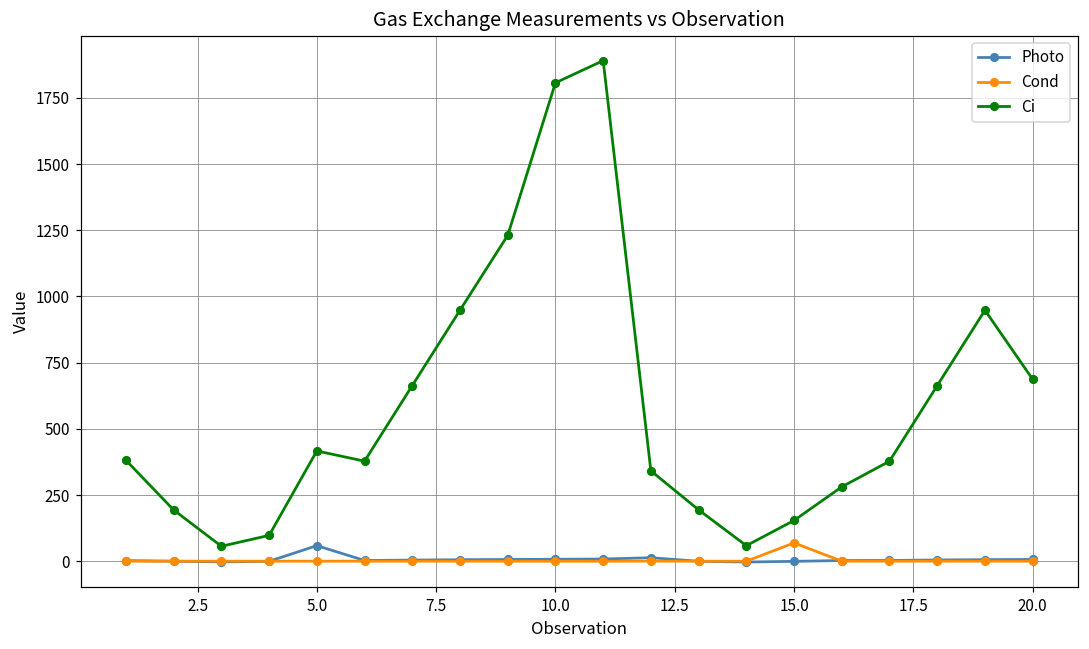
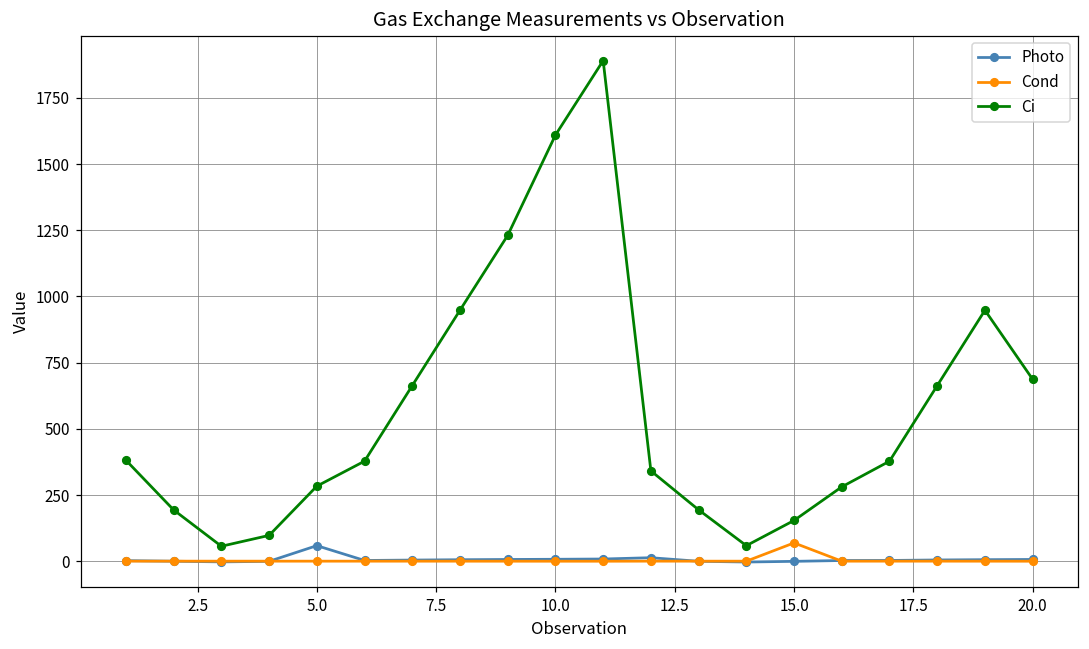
  {
    "Photo": {
      "5.0": 60,
      "15.0": 0
    },
    "Cond": {
      "5.0": 0,
      "15.0": 70
    },
    "Ci": {
-     "5.0": 420,
-     "10.0": 1810,
+     "5.0": 280,
+     "10.0": 1610,
      "15.0": 150,
      "20.0": 690
    }
  }
